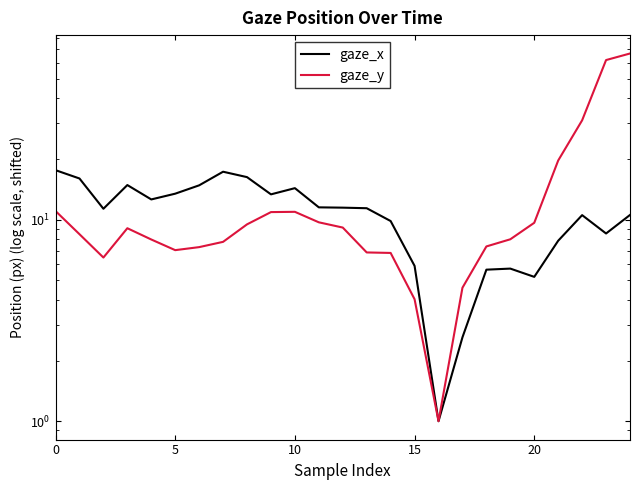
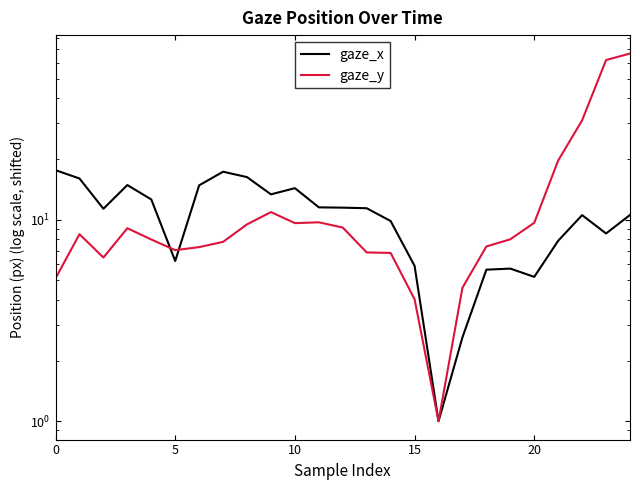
  {
    "gaze_x": {
      "0": 18,
-     "5": 13,
+     "5": 6.2,
      "10": 14,
      "15": 5.9,
      "20": 5.2
    },
    "gaze_y": {
-     "0": 11,
+     "0": 5.1,
      "5": 7.1,
-     "10": 11,
+     "10": 10,
      "15": 4.0,
      "20": 10
    }
  }
